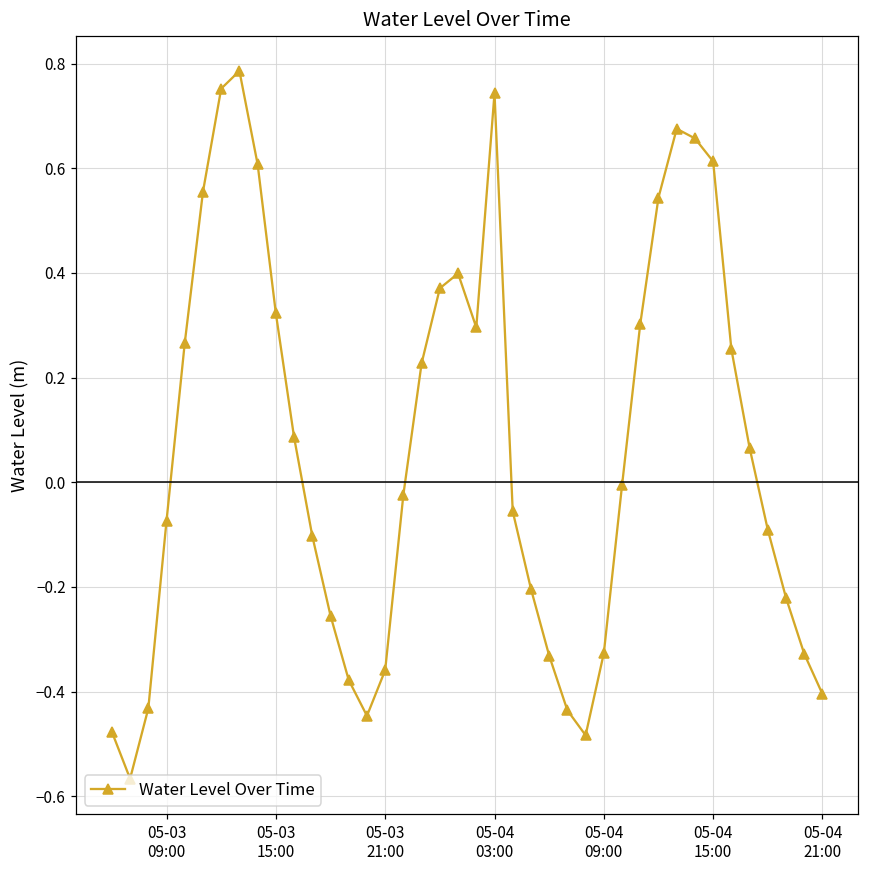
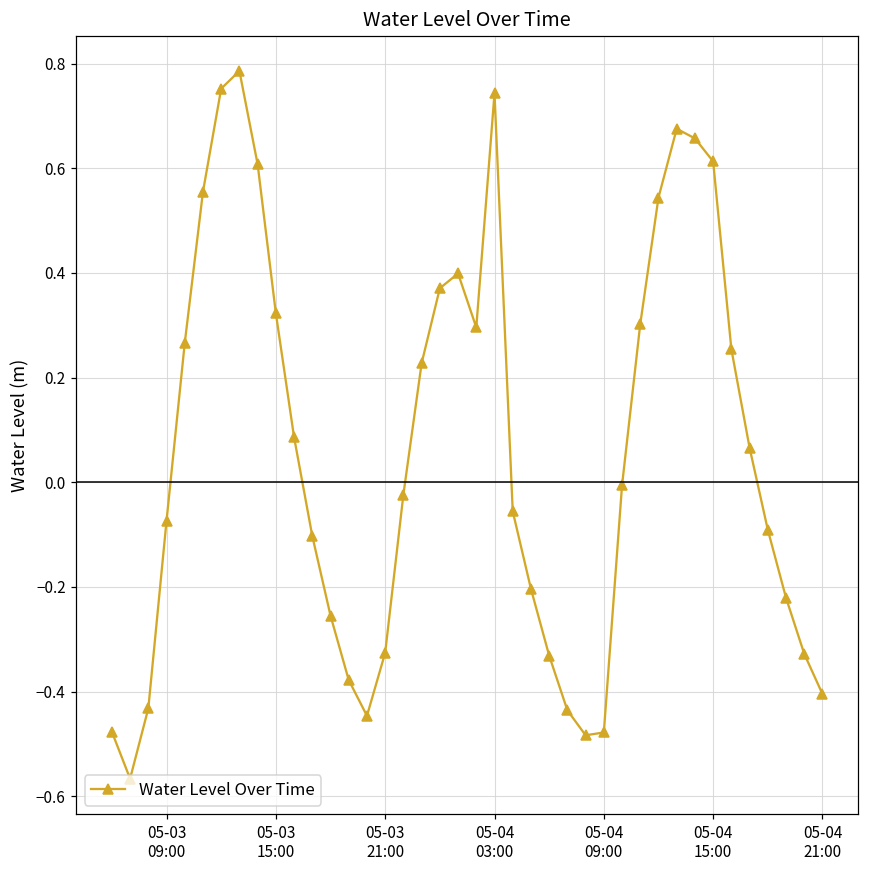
  {
    "05-03 09:00": -0.07,
    "05-03 15:00": 0.32,
-   "05-03 21:00": -0.36,
+   "05-03 21:00": -0.33,
    "05-04 03:00": 0.74,
-   "05-04 09:00": -0.33,
+   "05-04 09:00": -0.48,
    "05-04 15:00": 0.61,
    "05-04 21:00": -0.40
  }
